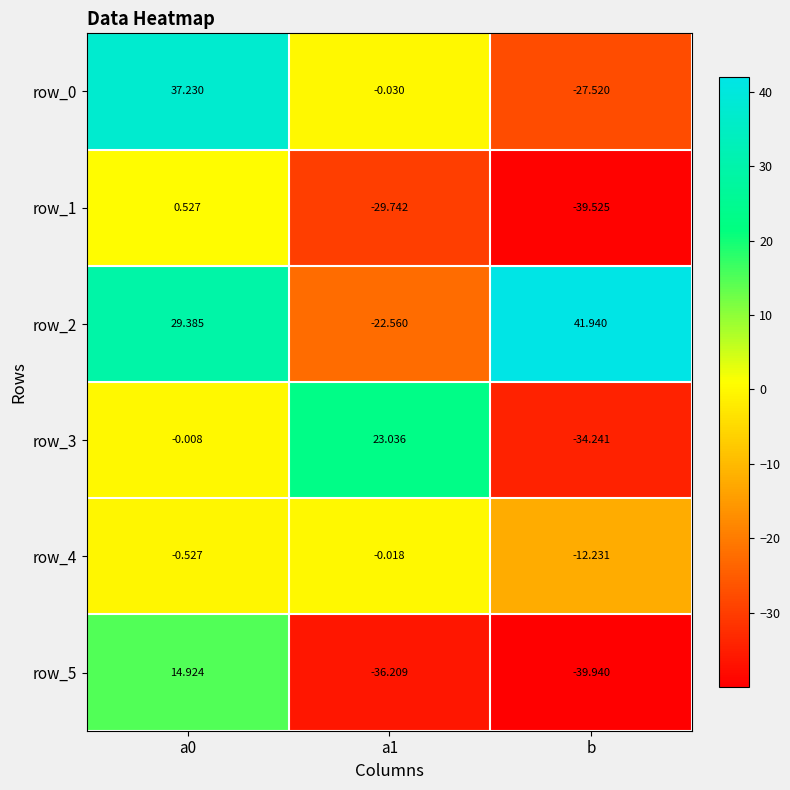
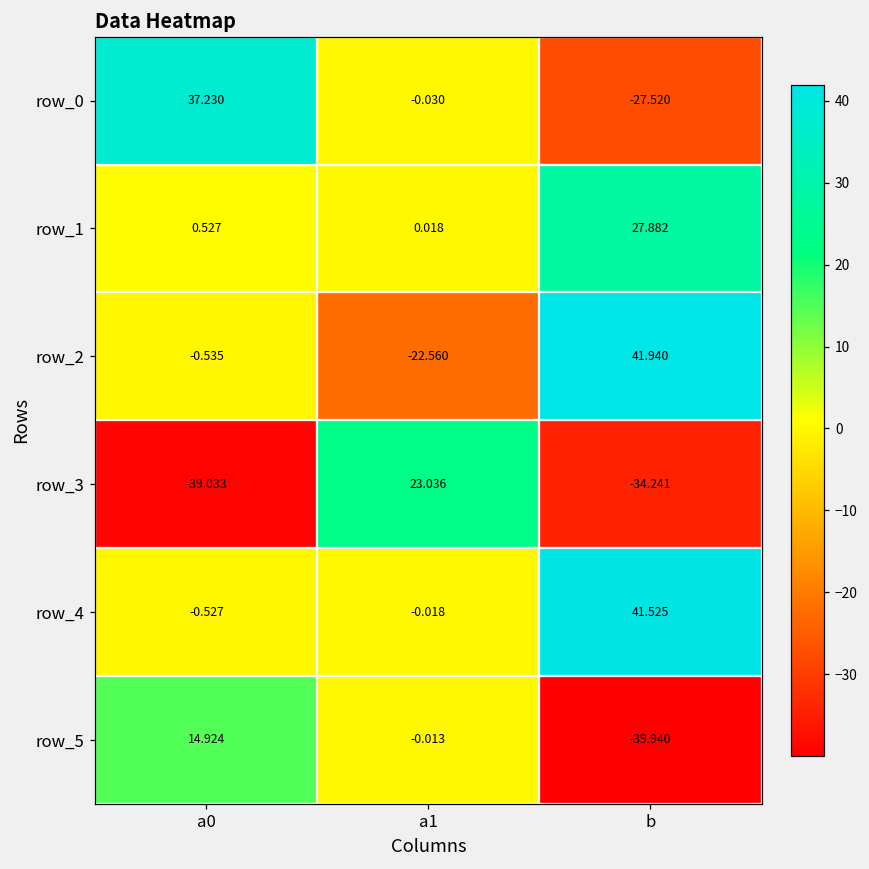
  {
    "row_0": {
      "a0": 37.230,
      "a1": -0.030,
      "b": -27.520
    },
    "row_1": {
      "a0": 0.527,
-     "a1": -29.742,
-     "b": -39.525
+     "a1": 0.018,
+     "b": 27.882
    },
    "row_2": {
-     "a0": 29.385,
+     "a0": -0.535,
      "a1": -22.560,
      "b": 41.940
    },
    "row_3": {
-     "a0": -0.008,
+     "a0": -39.033,
      "a1": 23.036,
      "b": -34.241
    },
    "row_4": {
      "a0": -0.527,
      "a1": -0.018,
-     "b": -12.231
+     "b": 41.525
    },
    "row_5": {
      "a0": 14.924,
-     "a1": -36.209,
+     "a1": -0.013,
      "b": -39.940
    }
  }
